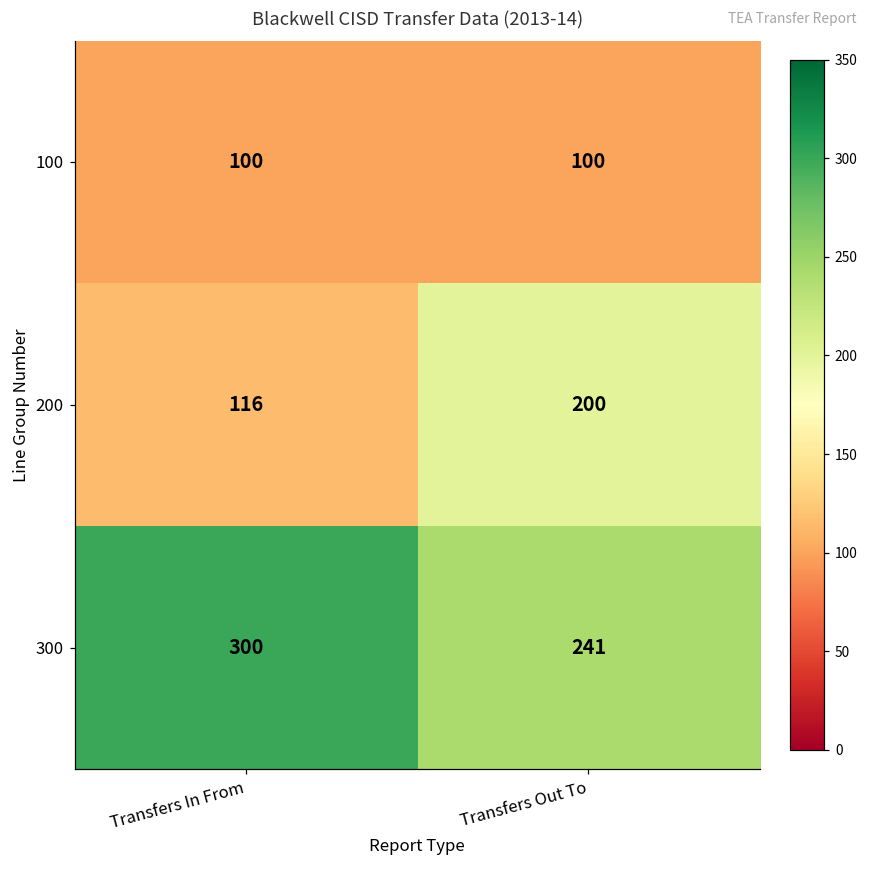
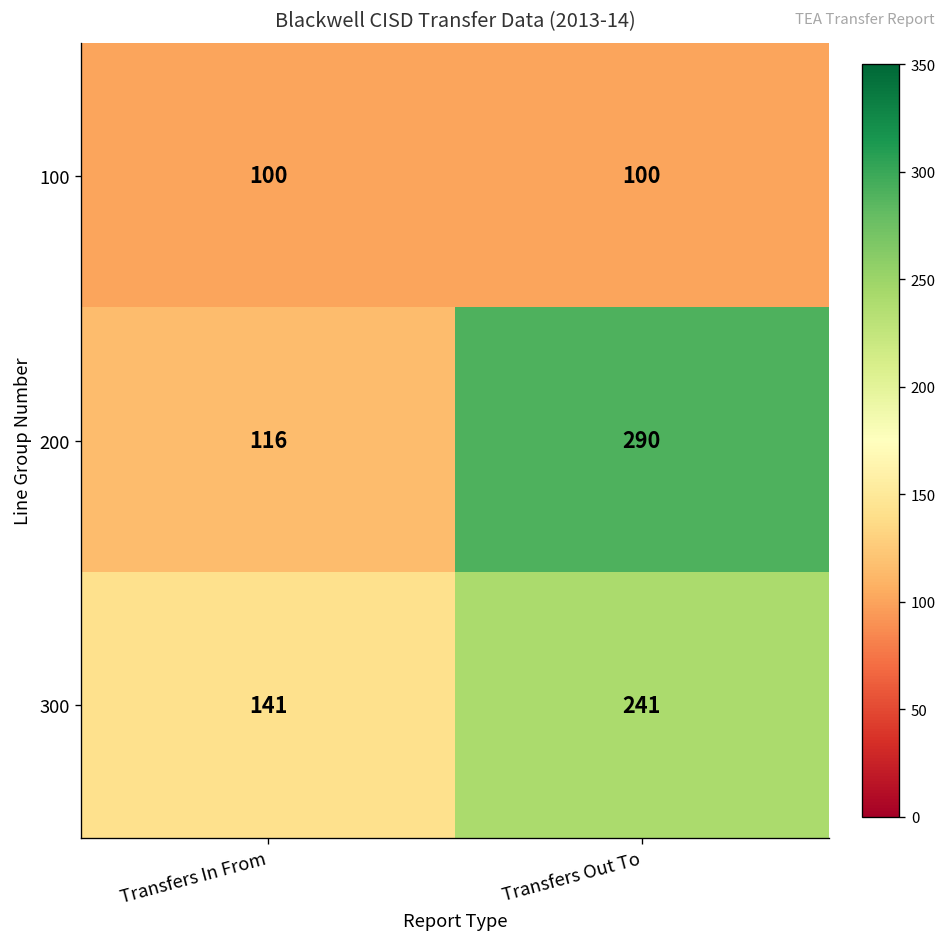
  {
    "100": {
      "Transfers In From": 100,
      "Transfers Out To": 100
    },
    "200": {
      "Transfers In From": 116,
-     "Transfers Out To": 200
+     "Transfers Out To": 290
    },
    "300": {
-     "Transfers In From": 300,
+     "Transfers In From": 141,
      "Transfers Out To": 241
    }
  }
